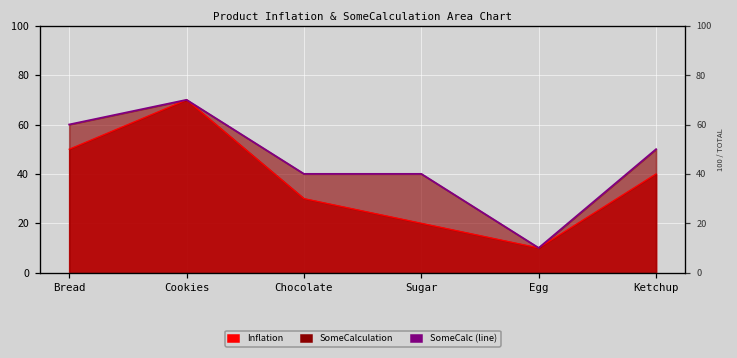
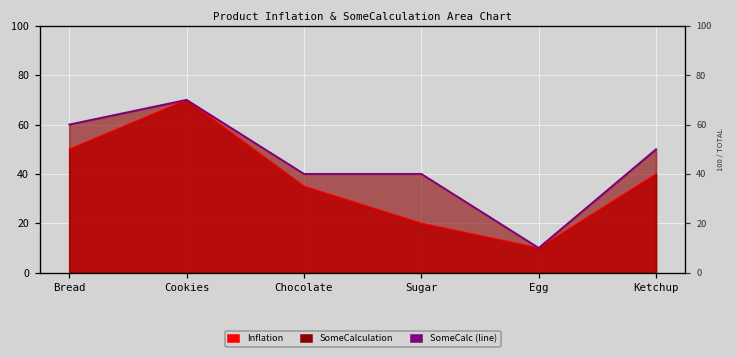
  {
    "Inflation": {
      "Bread": 50,
-     "Chocolate": 30,
+     "Chocolate": 35,
      "Sugar": 20,
      "Ketchup": 40
    },
    "SomeCalculation": {
      "Bread": 60,
      "Chocolate": 40,
      "Sugar": 40,
      "Ketchup": 50
    }
  }
